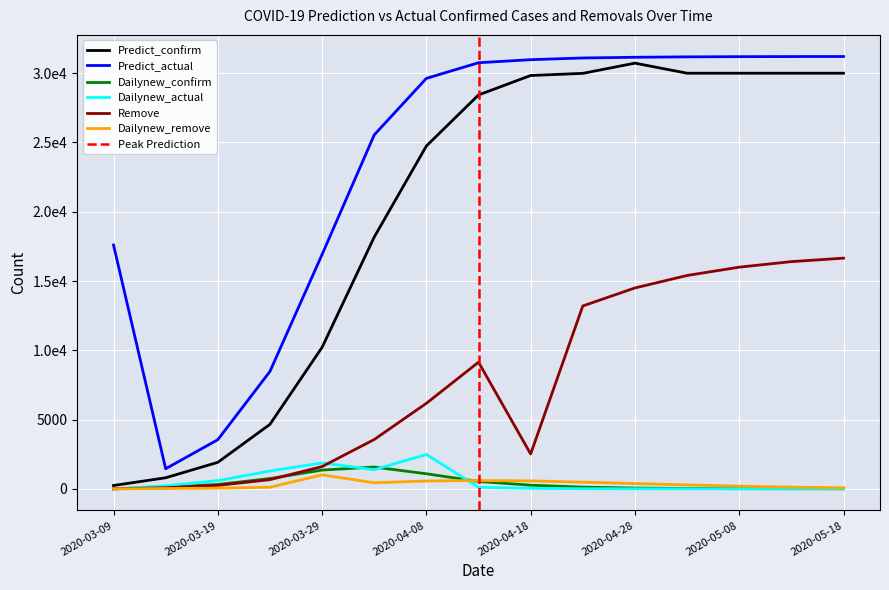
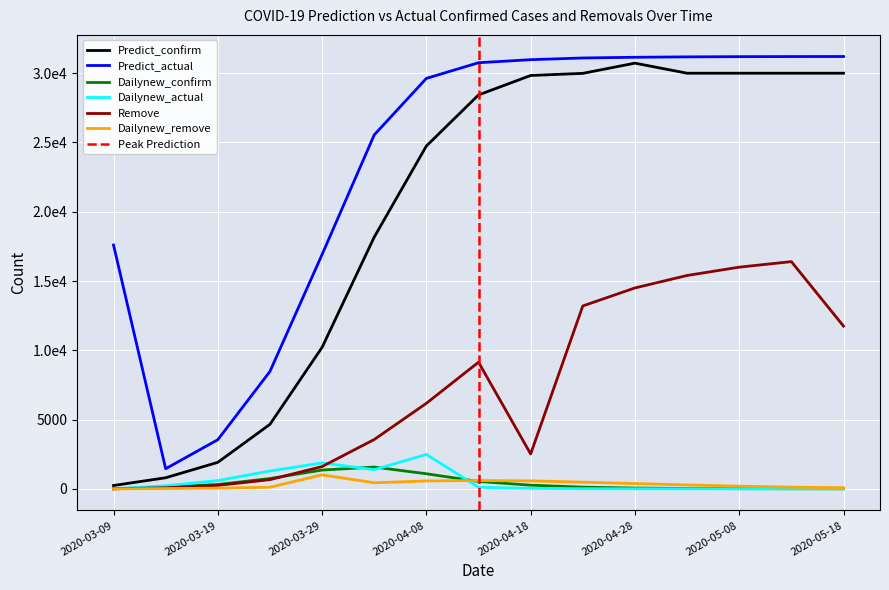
  {
    "Predict_confirm": {
      "2020-03-09": 200,
      "2020-03-19": 1900,
      "2020-03-29": 10200,
      "2020-04-08": 24700,
      "2020-04-18": 29800,
      "2020-04-28": 30700,
      "2020-05-08": 30000,
      "2020-05-18": 30000
    },
    "Predict_actual": {
      "2020-03-09": 17600,
      "2020-03-19": 3500,
      "2020-03-29": 16900,
      "2020-04-08": 29600,
      "2020-04-18": 31000,
      "2020-04-28": 31200,
      "2020-05-08": 31200,
      "2020-05-18": 31200
    },
    "Dailynew_confirm": {
      "2020-03-29": 1400,
      "2020-04-08": 1100,
      "2020-04-18": 300
    },
    "Dailynew_actual": {
      "2020-03-19": 600,
      "2020-03-29": 1900,
      "2020-04-08": 2500,
      "2020-04-18": 0
    },
    "Remove": {
      "2020-03-29": 1600,
      "2020-04-08": 6200,
      "2020-04-18": 2500,
      "2020-04-28": 14500,
      "2020-05-08": 16000,
-     "2020-05-18": 16700
+     "2020-05-18": 11700
    },
    "Dailynew_remove": {
      "2020-03-19": 0,
      "2020-03-29": 1000,
      "2020-04-08": 600,
      "2020-04-18": 600,
      "2020-04-28": 400
    }
  }
